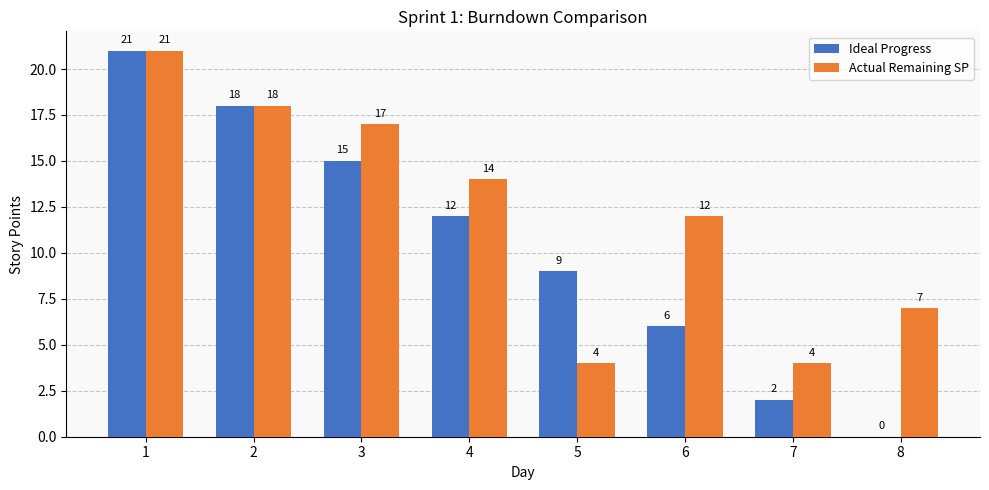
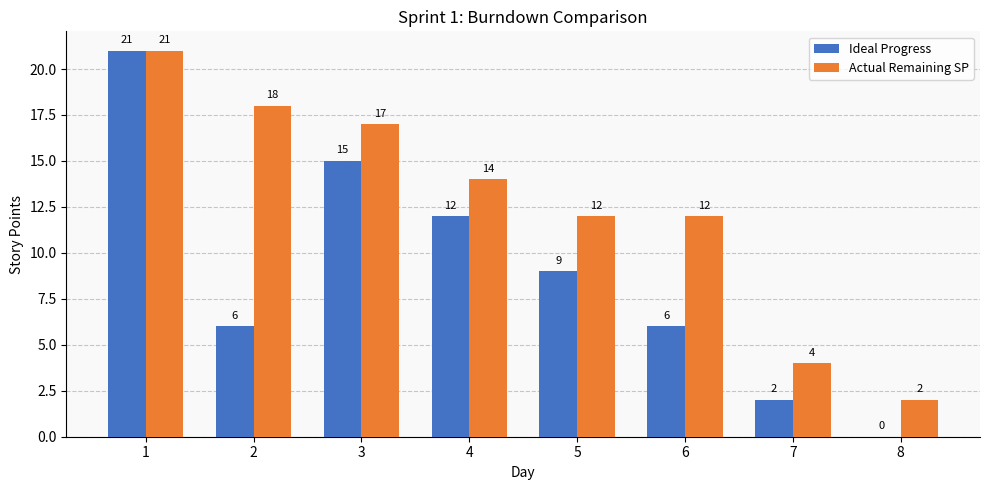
  {
    "Ideal Progress": {
      "1": 21,
-     "2": 18,
+     "2": 6,
      "3": 15,
      "4": 12,
      "5": 9,
      "6": 6,
      "7": 2,
      "8": 0
    },
    "Actual Remaining SP": {
      "1": 21,
      "2": 18,
      "3": 17,
      "4": 14,
-     "5": 4,
+     "5": 12,
      "6": 12,
      "7": 4,
-     "8": 7
+     "8": 2
    }
  }
